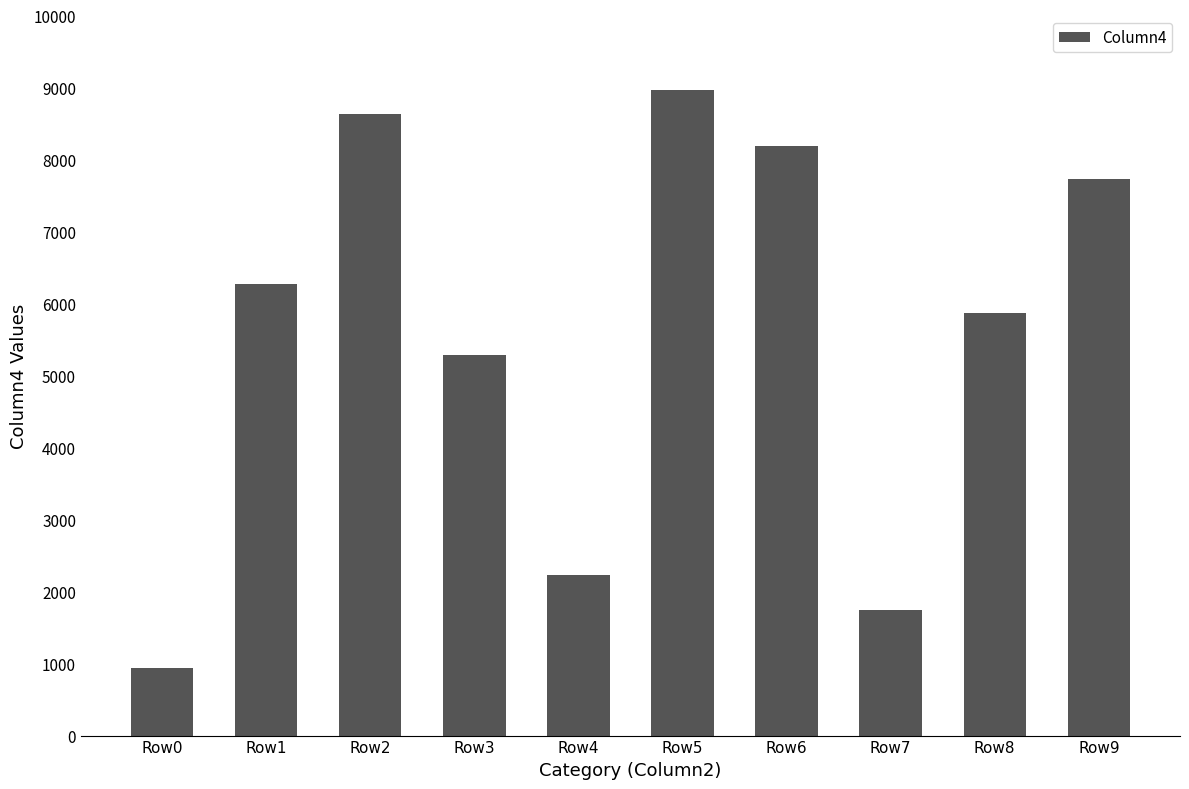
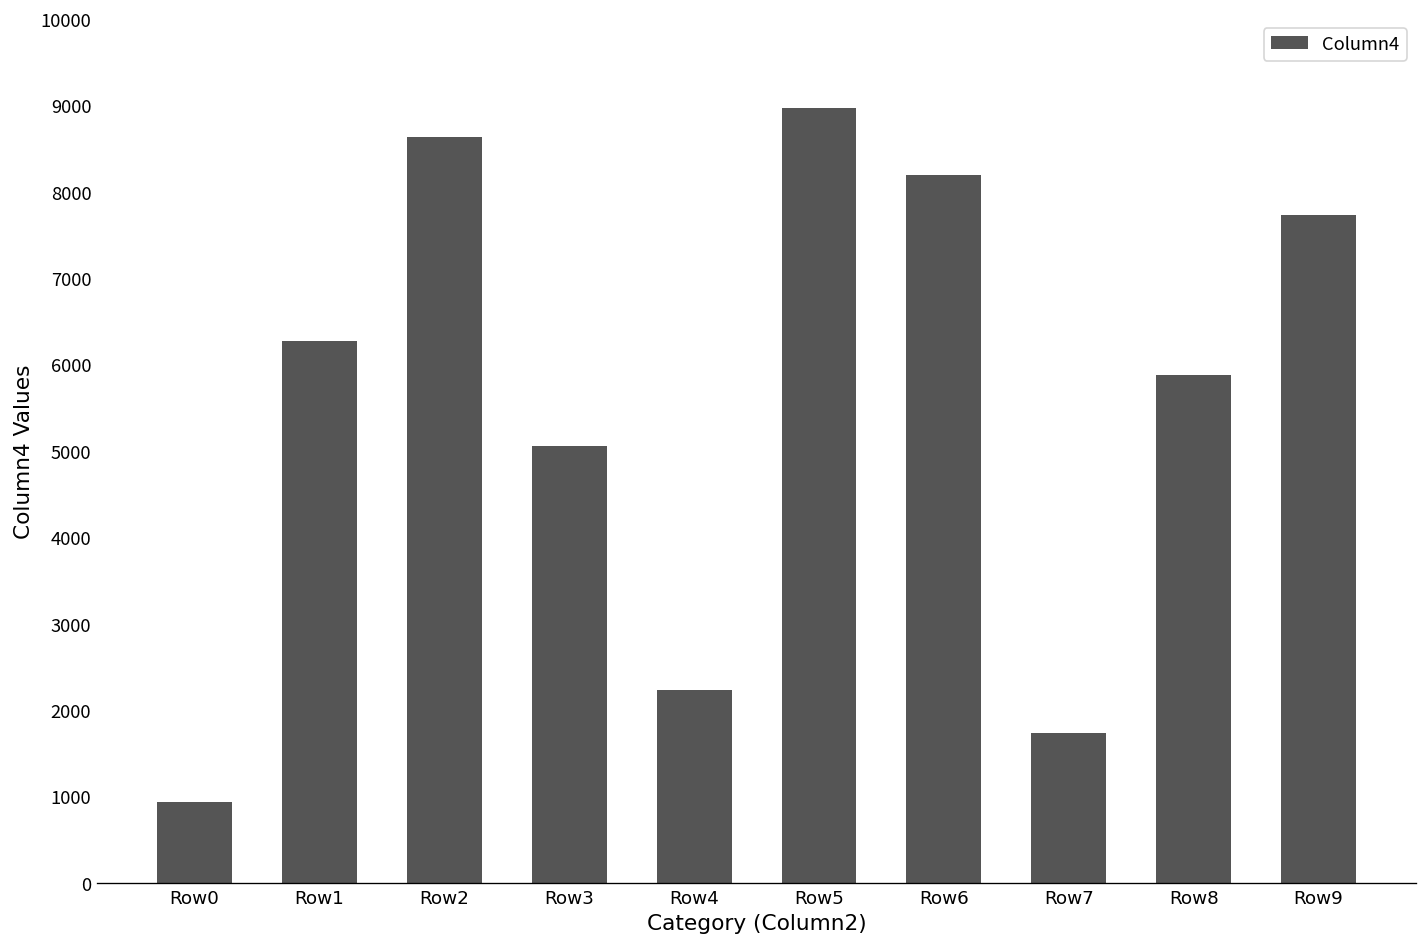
  {
    "Row0": 900,
    "Row1": 6300,
    "Row2": 8600,
-   "Row3": 5300,
+   "Row3": 5100,
    "Row4": 2200,
    "Row5": 9000,
    "Row6": 8200,
    "Row7": 1700,
    "Row8": 5900,
    "Row9": 7700
  }
